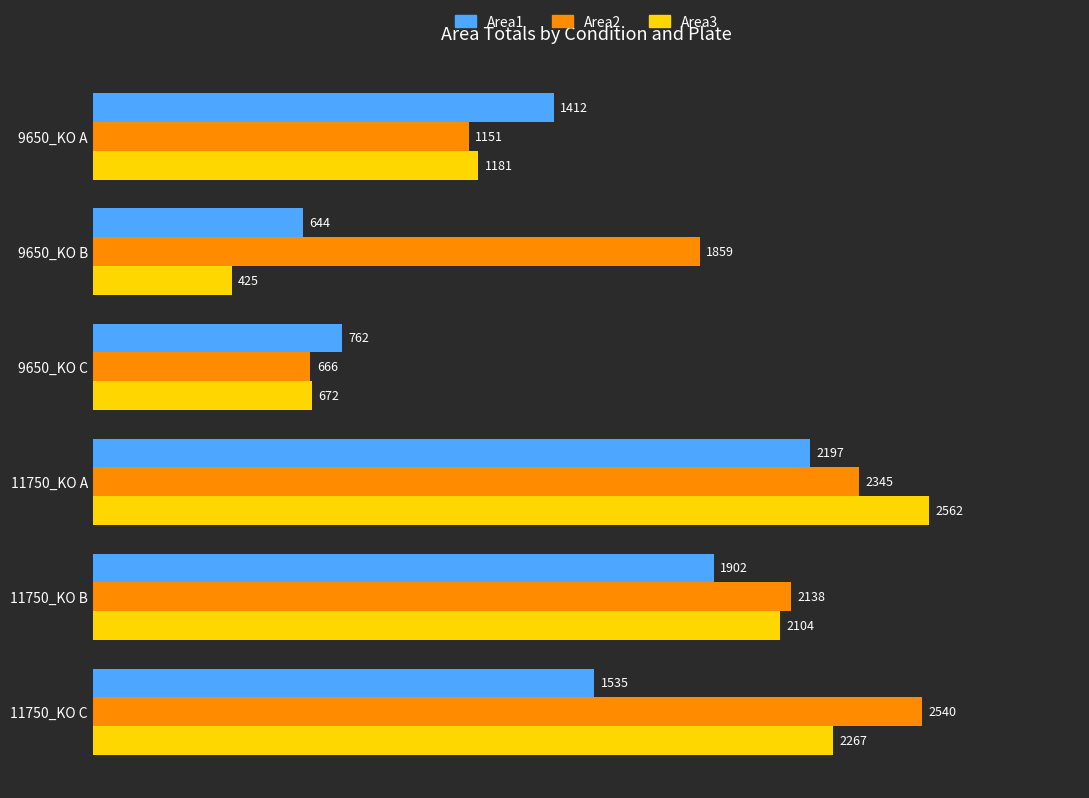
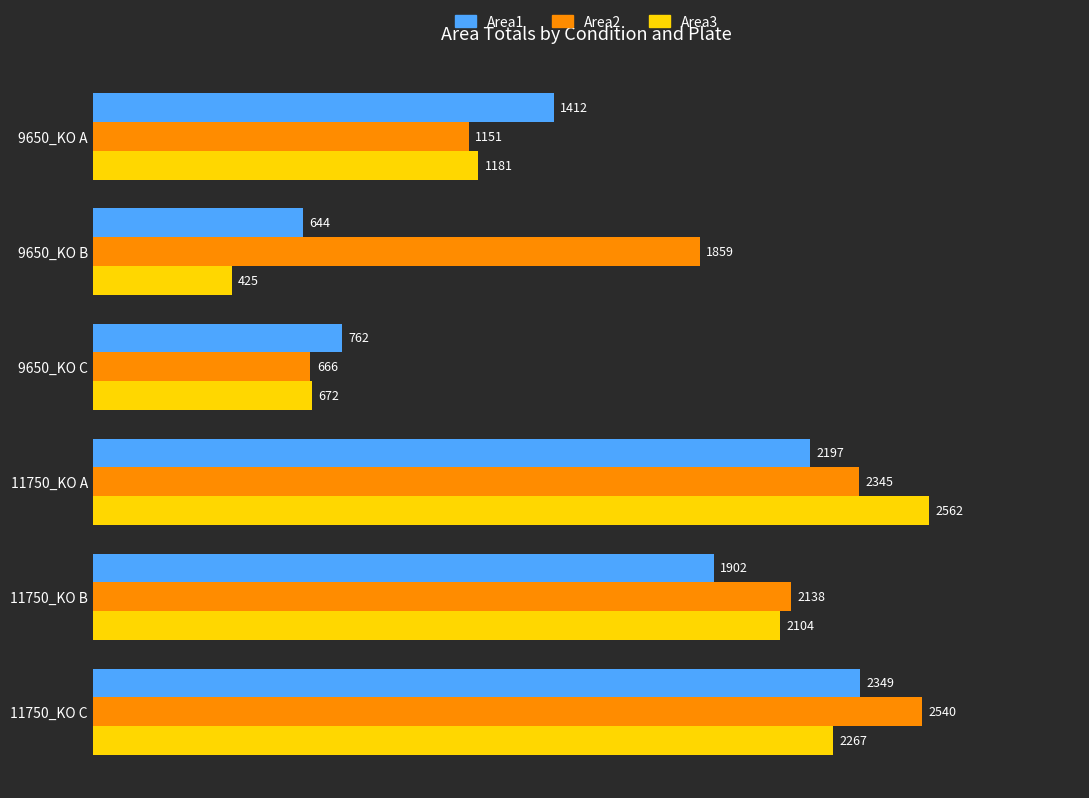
  {
    "Area1": {
      "9650_KO A": 1412,
      "9650_KO B": 644,
      "9650_KO C": 762,
      "11750_KO A": 2197,
      "11750_KO B": 1902,
-     "11750_KO C": 1535
+     "11750_KO C": 2349
    },
    "Area2": {
      "9650_KO A": 1151,
      "9650_KO B": 1859,
      "9650_KO C": 666,
      "11750_KO A": 2345,
      "11750_KO B": 2138,
      "11750_KO C": 2540
    },
    "Area3": {
      "9650_KO A": 1181,
      "9650_KO B": 425,
      "9650_KO C": 672,
      "11750_KO A": 2562,
      "11750_KO B": 2104,
      "11750_KO C": 2267
    }
  }
